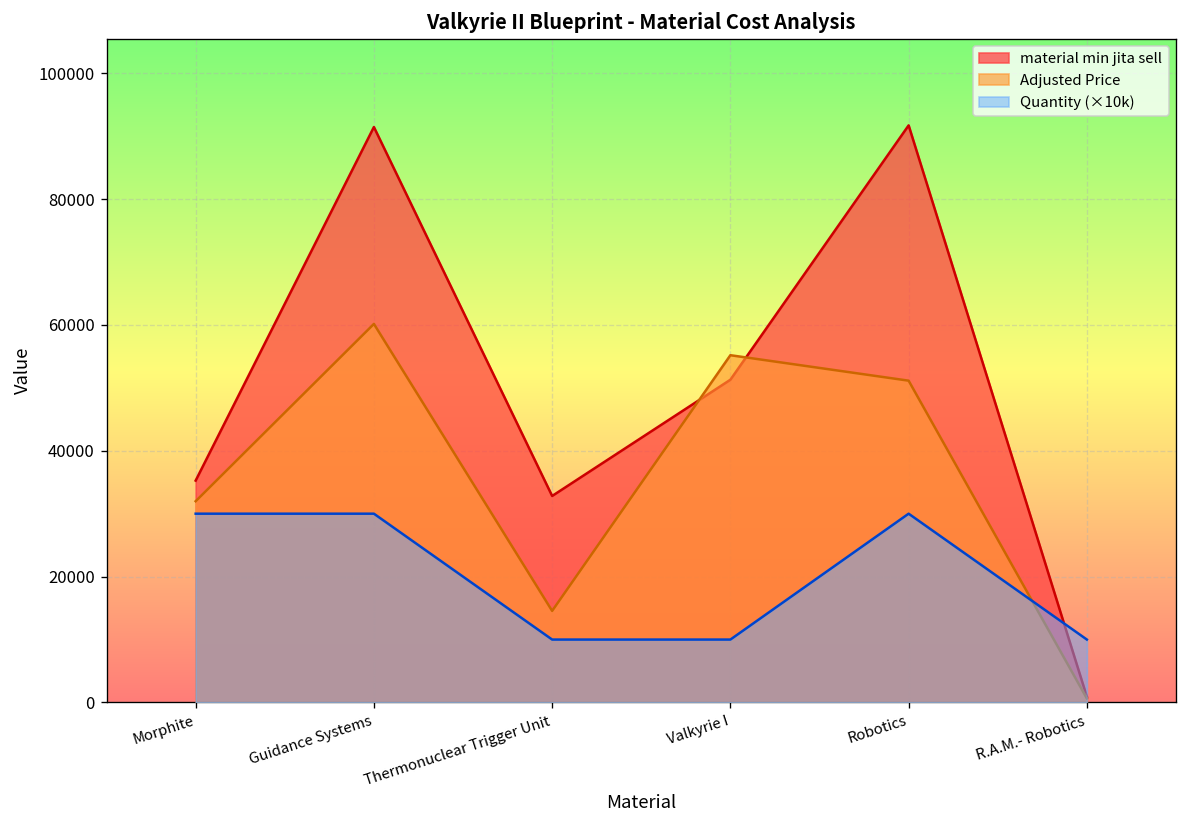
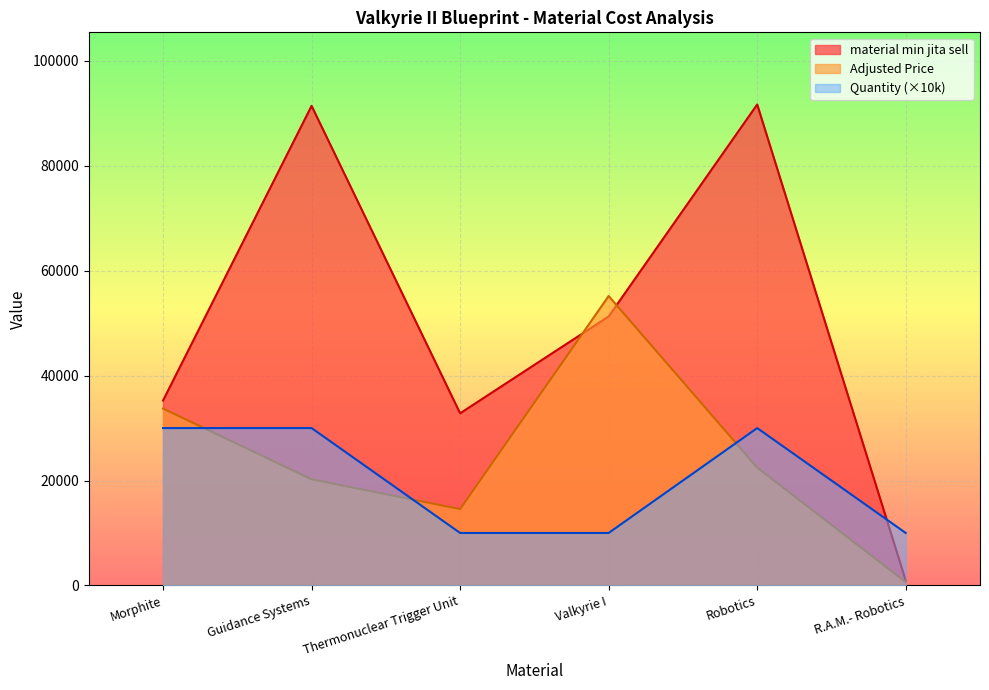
  {
    "material min jita sell": {
      "Morphite": 35000,
      "Guidance Systems": 91000,
      "Thermonuclear Trigger Unit": 33000,
      "Valkyrie I": 51000,
      "Robotics": 92000
    },
    "Adjusted Price": {
-     "Morphite": 32000,
-     "Guidance Systems": 60000,
+     "Morphite": 34000,
+     "Guidance Systems": 20000,
      "Thermonuclear Trigger Unit": 15000,
      "Valkyrie I": 55000,
-     "Robotics": 51000
+     "Robotics": 22000
    },
    "Quantity (×10k)": {
      "Morphite": 30000,
      "Guidance Systems": 30000,
      "Thermonuclear Trigger Unit": 10000,
      "Valkyrie I": 10000,
      "Robotics": 30000,
      "R.A.M.- Robotics": 10000
    }
  }
